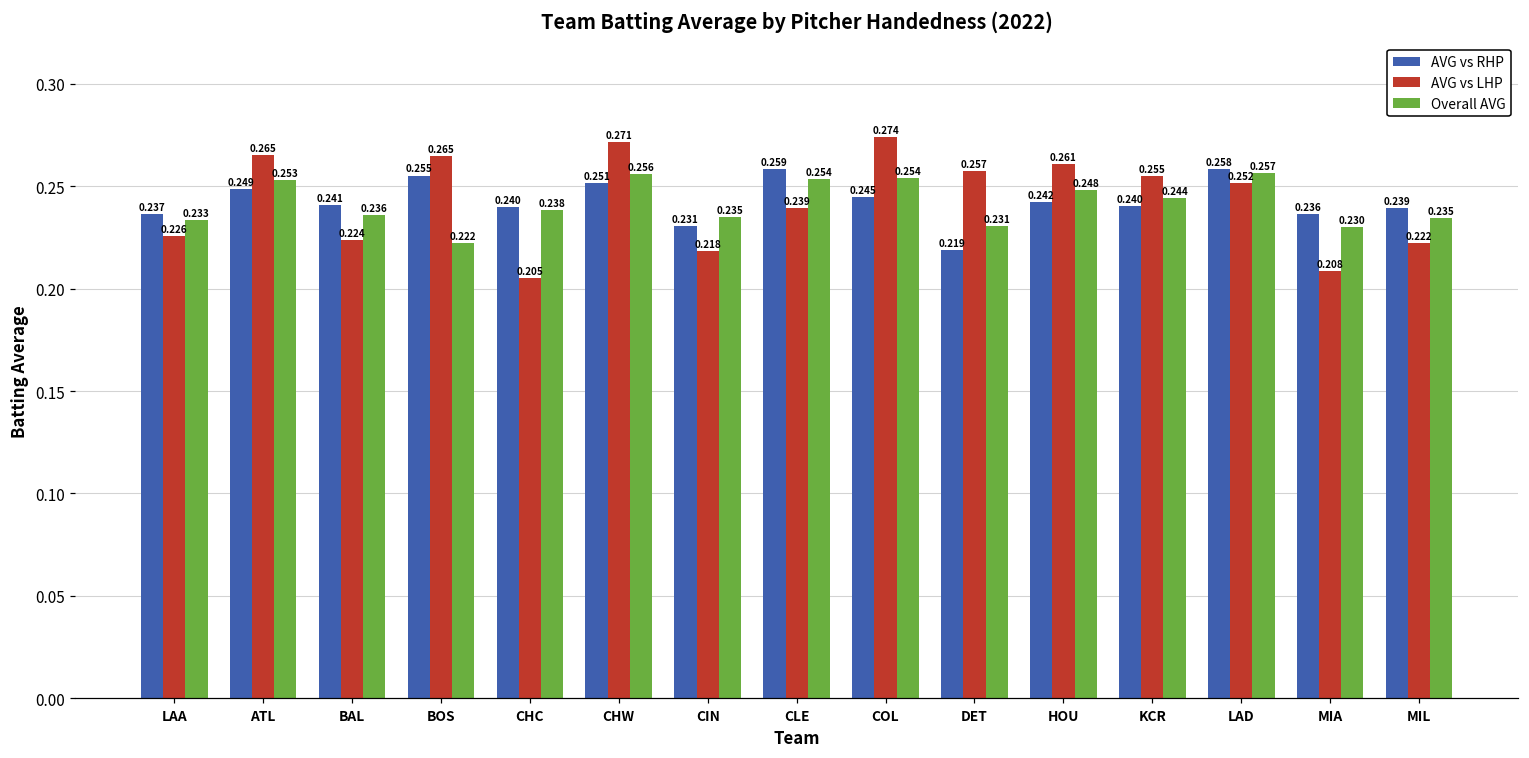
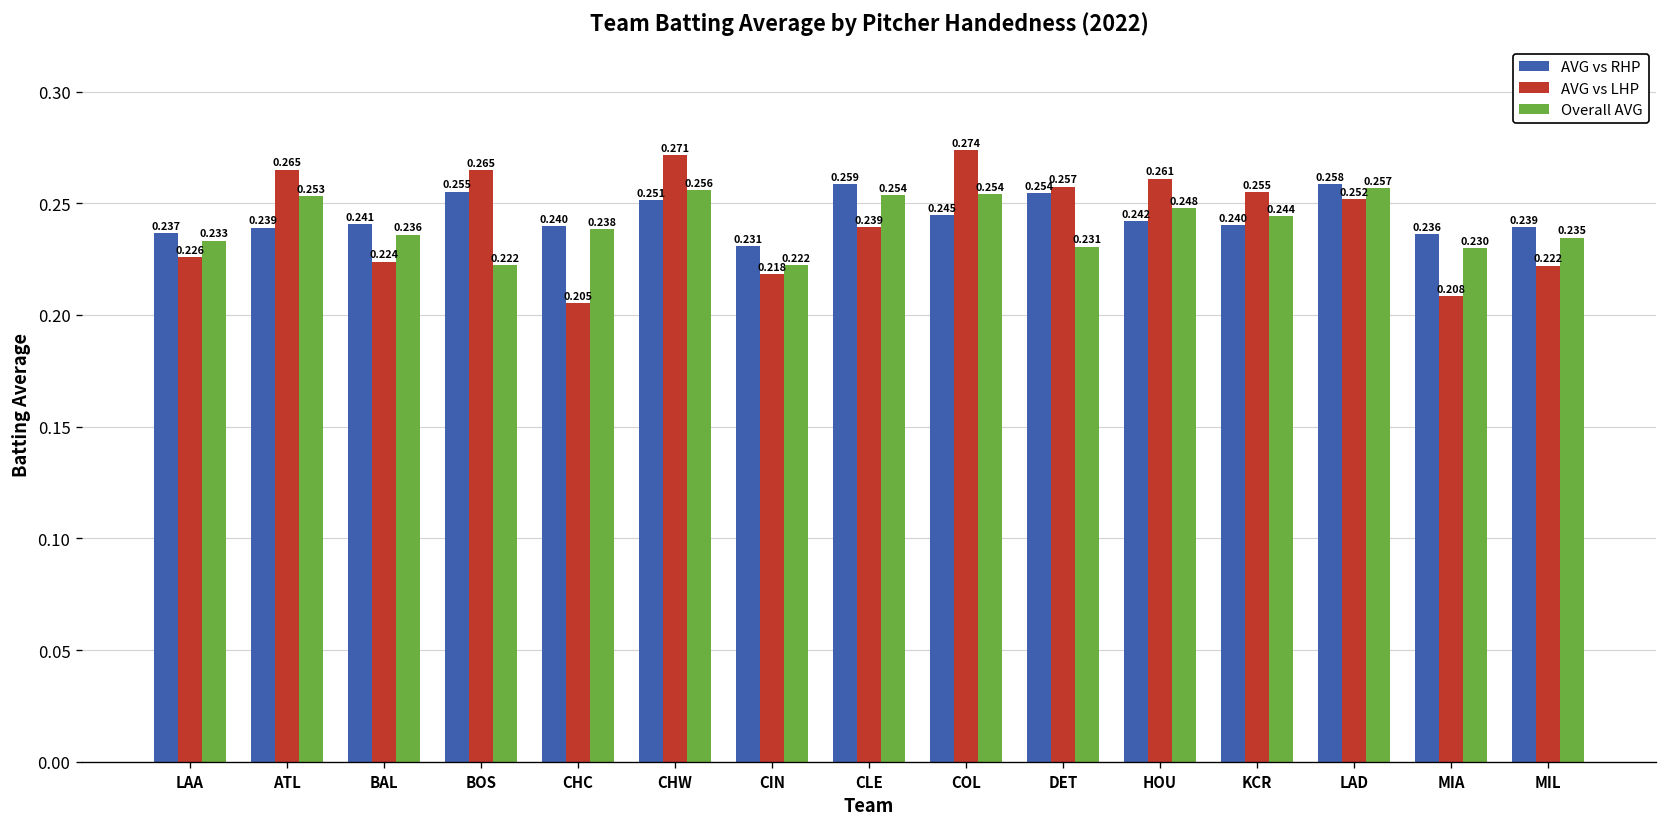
  {
    "AVG vs RHP": {
      "LAA": 0.237,
-     "ATL": 0.249,
+     "ATL": 0.239,
      "BAL": 0.241,
      "BOS": 0.255,
      "CHC": 0.240,
      "CHW": 0.251,
      "CIN": 0.231,
      "CLE": 0.259,
      "COL": 0.245,
-     "DET": 0.219,
+     "DET": 0.254,
      "HOU": 0.242,
      "KCR": 0.240,
      "LAD": 0.258,
      "MIA": 0.236,
      "MIL": 0.239
    },
    "AVG vs LHP": {
      "LAA": 0.226,
      "ATL": 0.265,
      "BAL": 0.224,
      "BOS": 0.265,
      "CHC": 0.205,
      "CHW": 0.271,
      "CIN": 0.218,
      "CLE": 0.239,
      "COL": 0.274,
      "DET": 0.257,
      "HOU": 0.261,
      "KCR": 0.255,
      "LAD": 0.252,
      "MIA": 0.208,
      "MIL": 0.222
    },
    "Overall AVG": {
      "LAA": 0.233,
      "ATL": 0.253,
      "BAL": 0.236,
      "BOS": 0.222,
      "CHC": 0.238,
      "CHW": 0.256,
-     "CIN": 0.235,
+     "CIN": 0.222,
      "CLE": 0.254,
      "COL": 0.254,
      "DET": 0.231,
      "HOU": 0.248,
      "KCR": 0.244,
      "LAD": 0.257,
      "MIA": 0.230,
      "MIL": 0.235
    }
  }
